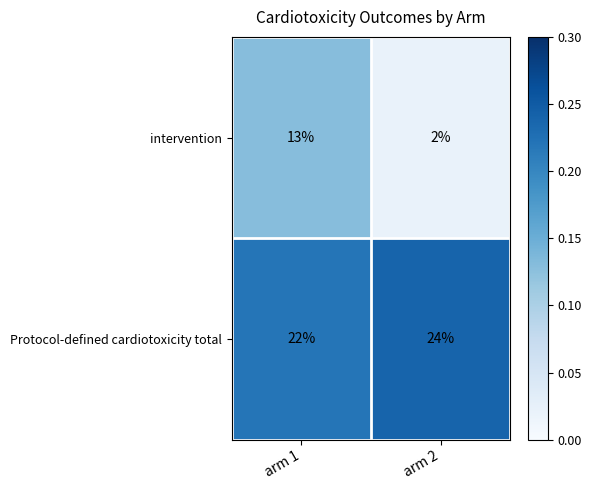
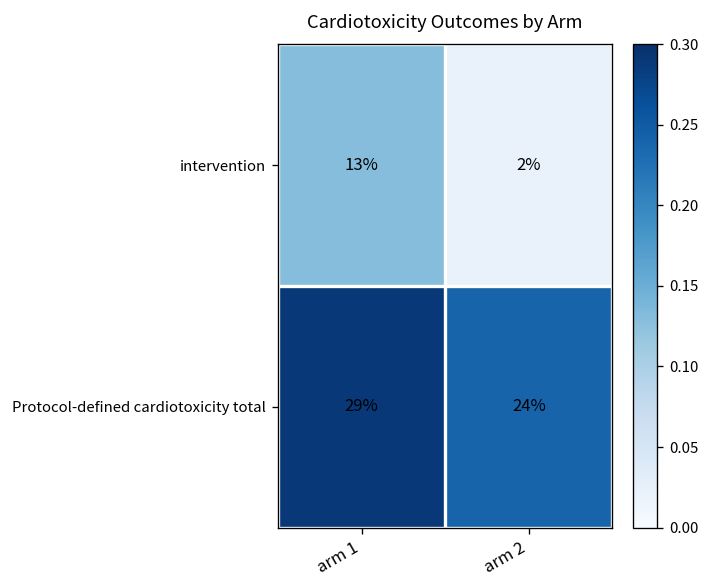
  {
    "intervention": {
      "arm 1": "13%",
      "arm 2": "2%"
    },
    "Protocol-defined cardiotoxicity total": {
-     "arm 1": "22%",
+     "arm 1": "29%",
      "arm 2": "24%"
    }
  }
